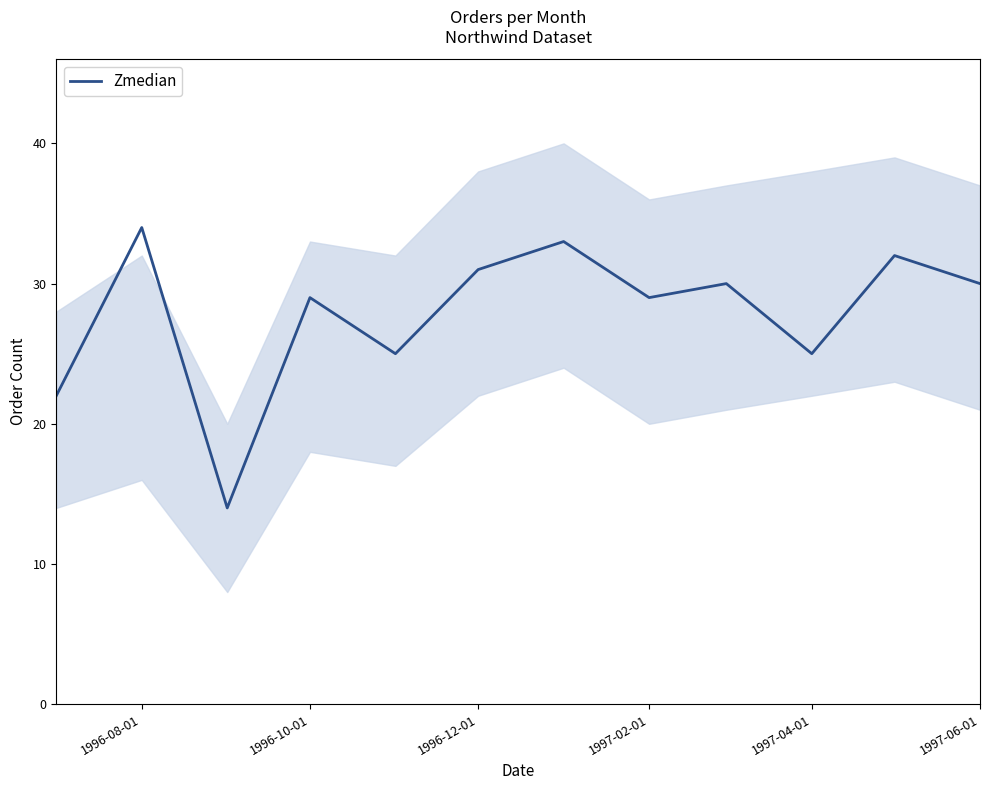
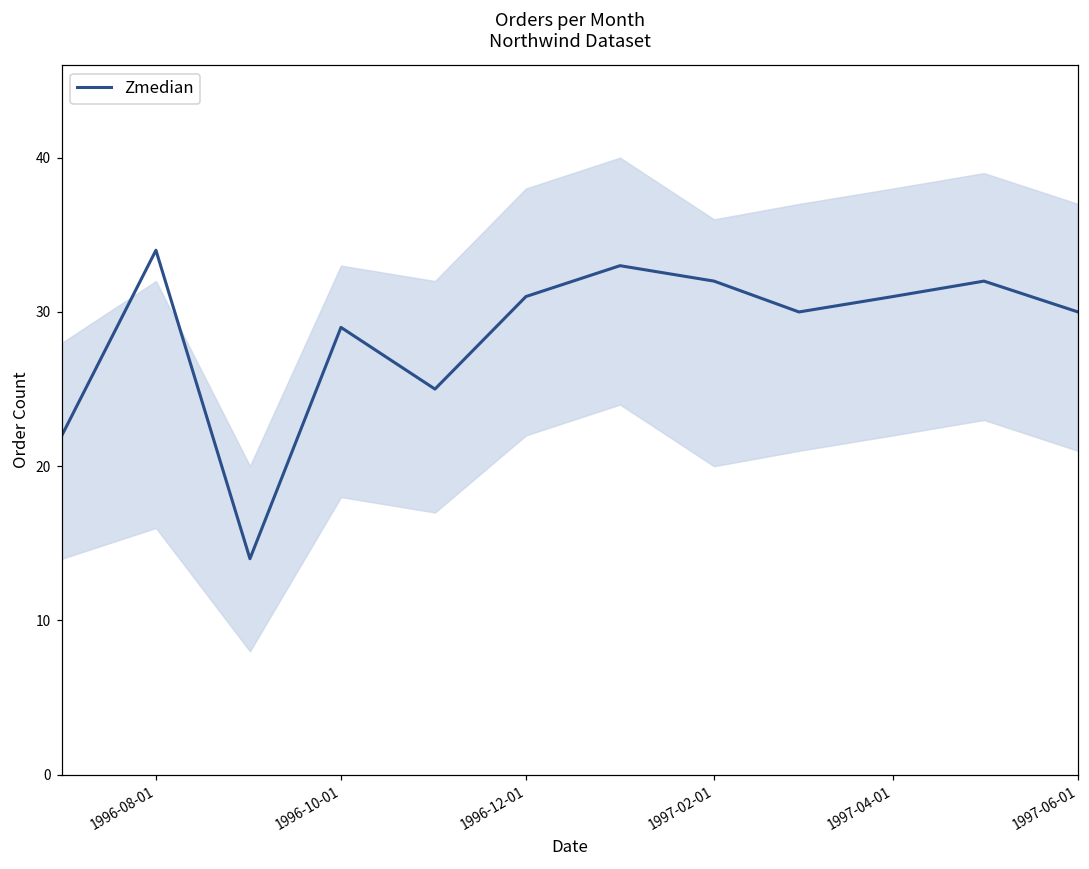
  {
    "Zmedian": {
      "1996-08-01": 34,
      "1996-10-01": 29,
      "1996-12-01": 31,
-     "1997-02-01": 29,
-     "1997-04-01": 25,
+     "1997-02-01": 32,
+     "1997-04-01": 31,
      "1997-06-01": 30
    }
  }
